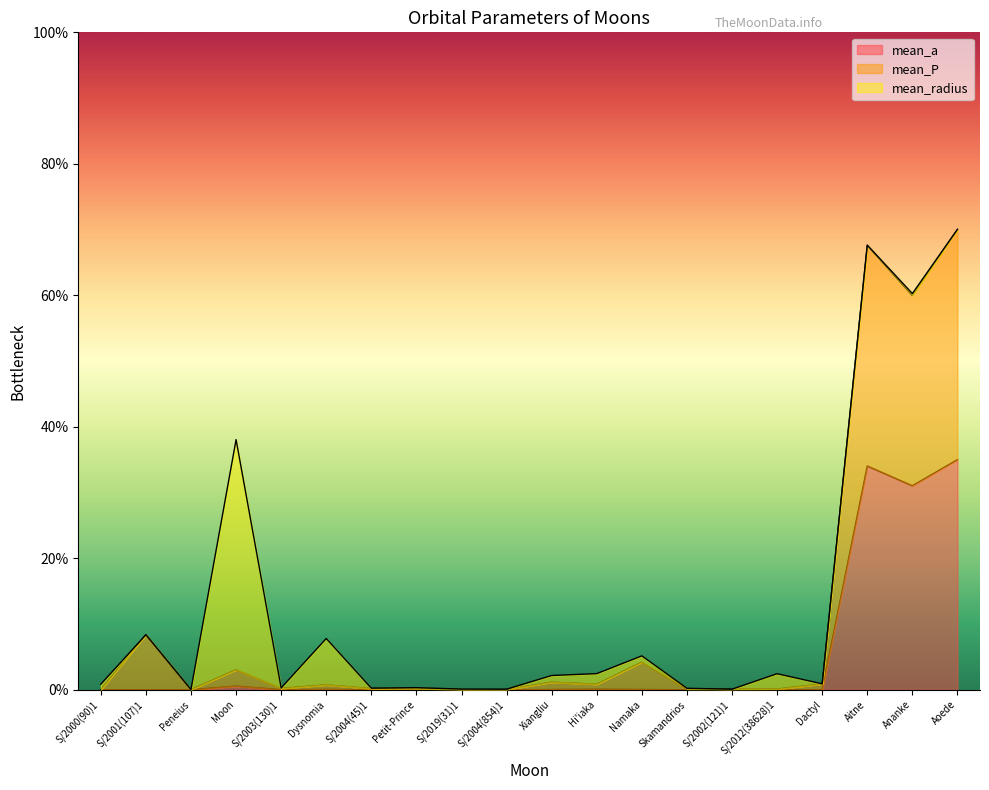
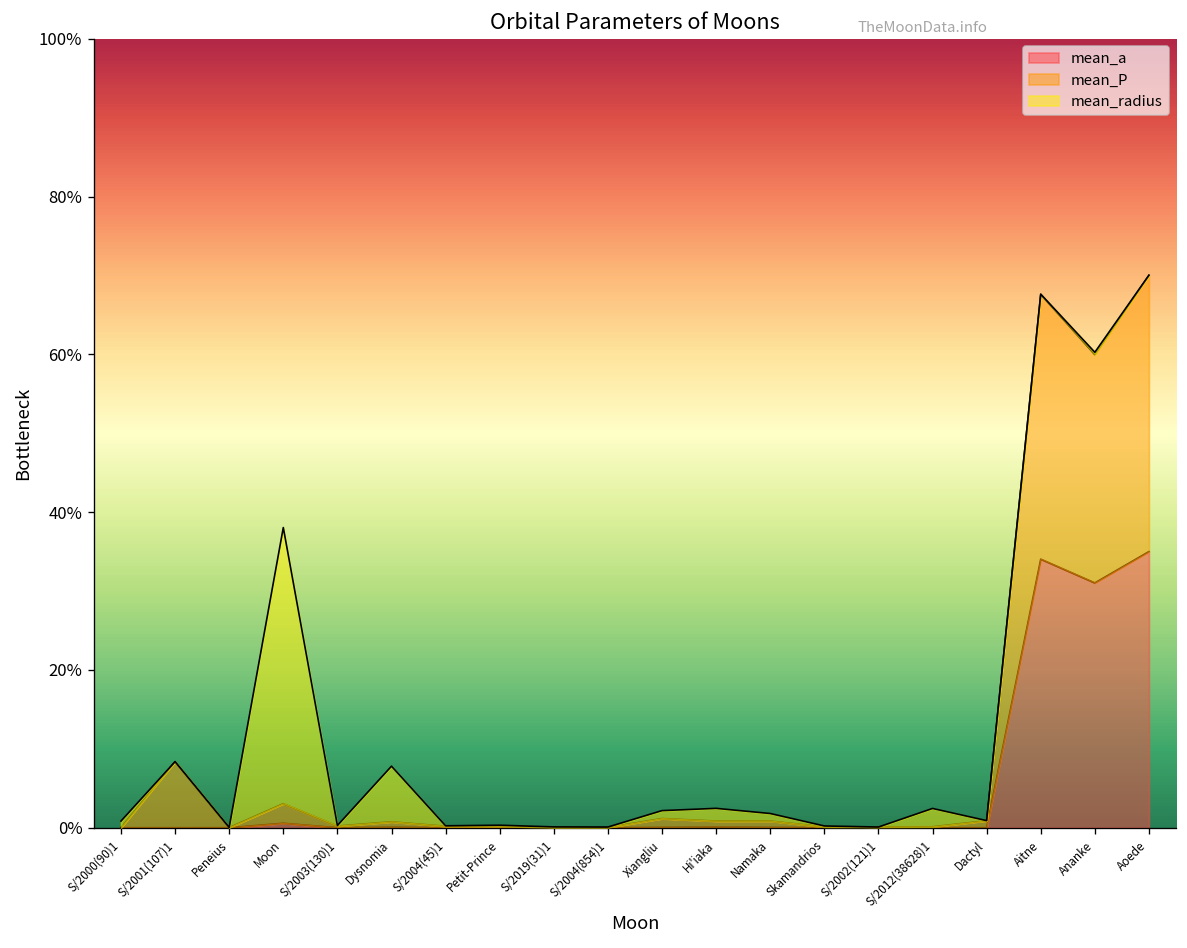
  {
    "mean_a": {
      "S/2001(107)1": "0%",
      "Moon": "1%",
      "Dysnomia": "0%",
      "Xiangliu": "0%",
      "Hi'iaka": "0%",
      "Namaka": "0%",
      "Dactyl": "0%",
      "Aitne": "34%",
      "Ananke": "31%",
      "Aoede": "35%"
    },
    "mean_P": {
      "Moon": "2%",
      "Dysnomia": "1%",
      "Xiangliu": "1%",
      "Hi'iaka": "1%",
-     "Namaka": "4%"
+     "Namaka": "1%"
    },
    "mean_radius": {
      "S/2000(90)1": "1%",
      "Moon": "35%",
      "Dysnomia": "7%",
      "Xiangliu": "1%",
      "Hi'iaka": "2%",
      "Namaka": "1%",
      "S/2012(38628)1": "2%"
    }
  }
